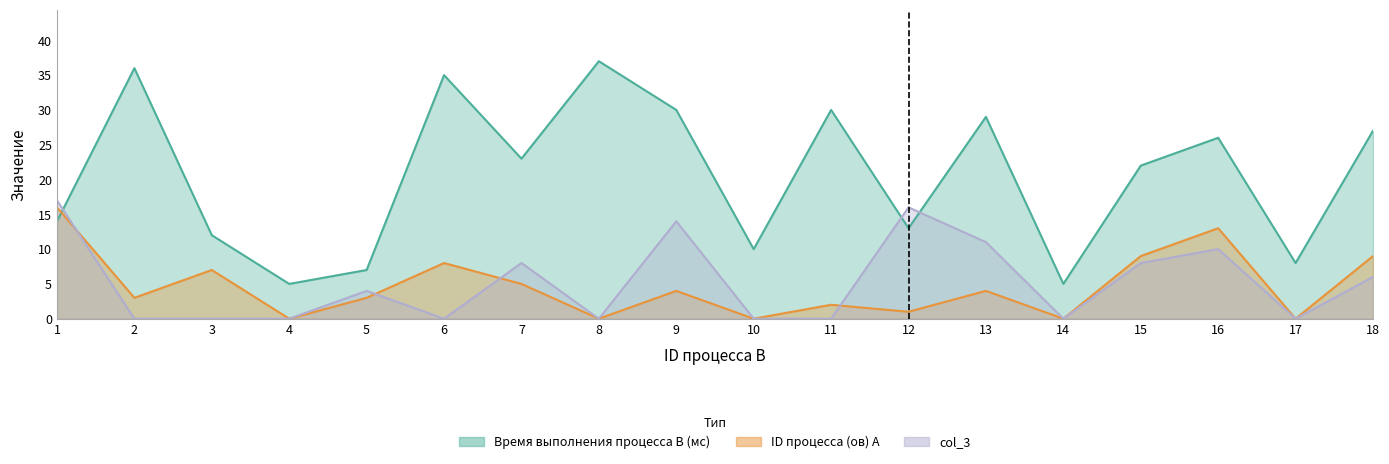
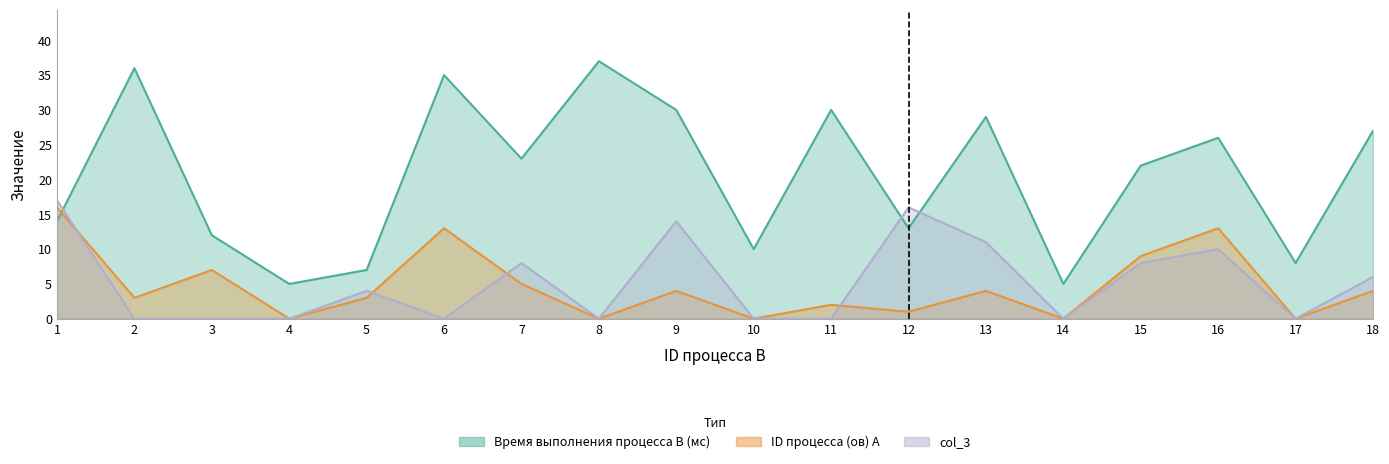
  {
    "ID процесса (ов) A": {
      "1": 16,
      "2": 3,
      "3": 7,
      "5": 3,
-     "6": 8,
+     "6": 13,
      "7": 5,
      "9": 4,
      "11": 2,
      "12": 1,
      "13": 4,
      "15": 9,
      "16": 13,
-     "18": 9
+     "18": 4
    }
  }
